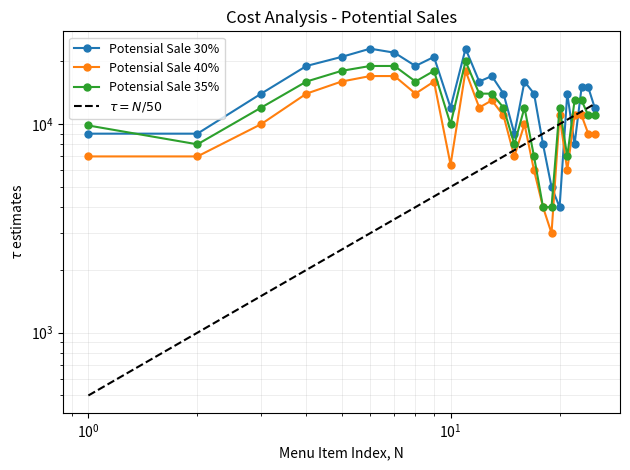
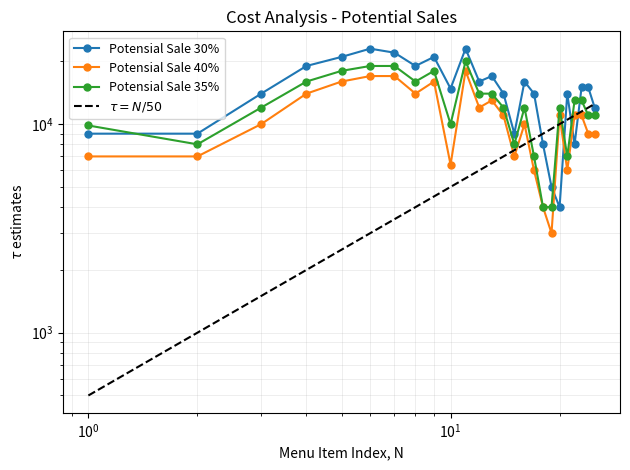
  {
    "Potensial Sale 30%": {
      "10^0": 9000,
-     "10^1": 12000
+     "10^1": 15000
    },
    "Potensial Sale 40%": {
      "10^0": 7000,
      "10^1": 6400
    },
    "Potensial Sale 35%": {
      "10^0": 10000,
      "10^1": 10000
    }
  }
